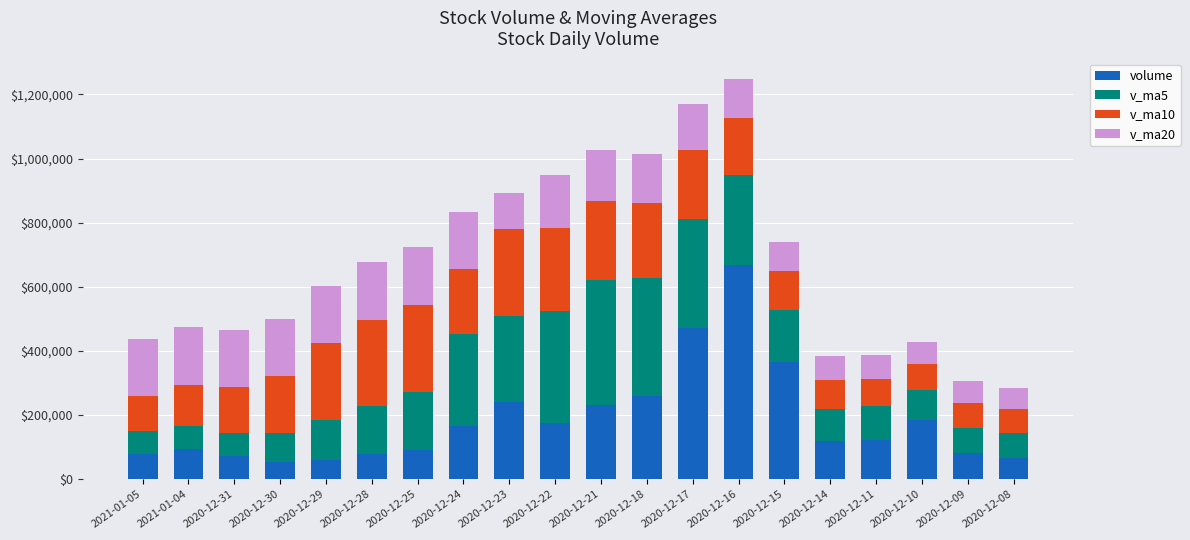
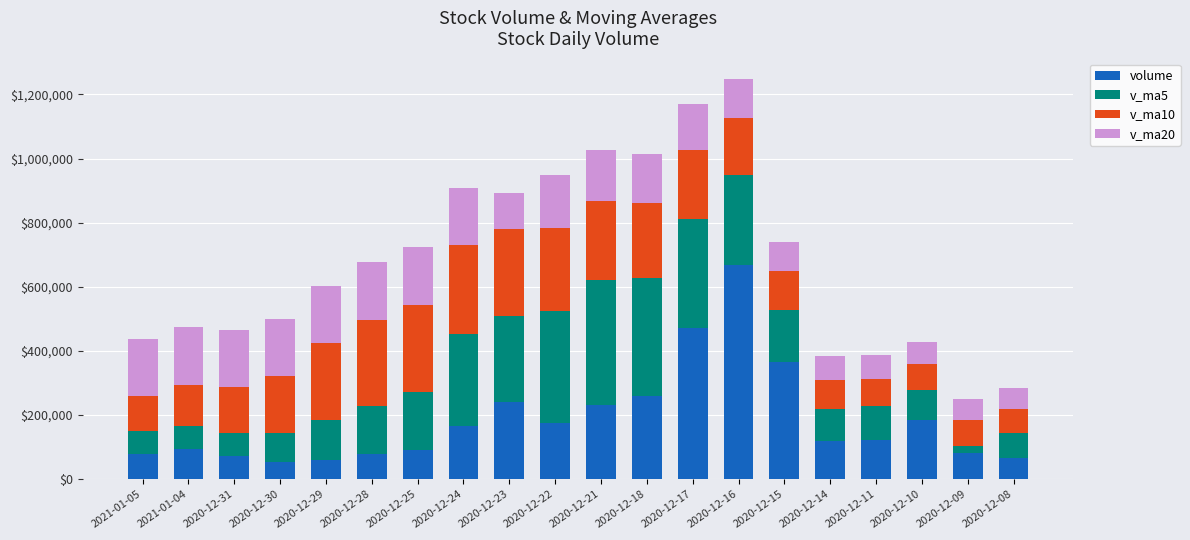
  {
    "volume": {
      "2021-01-05": "$80,000",
      "2021-01-04": "$90,000",
      "2020-12-31": "$70,000",
      "2020-12-30": "$50,000",
      "2020-12-29": "$60,000",
      "2020-12-28": "$80,000",
      "2020-12-25": "$90,000",
      "2020-12-24": "$160,000",
      "2020-12-23": "$240,000",
      "2020-12-22": "$170,000",
      "2020-12-21": "$230,000",
      "2020-12-18": "$260,000",
      "2020-12-17": "$470,000",
      "2020-12-16": "$670,000",
      "2020-12-15": "$370,000",
      "2020-12-14": "$120,000",
      "2020-12-11": "$120,000",
      "2020-12-10": "$190,000",
      "2020-12-09": "$80,000",
      "2020-12-08": "$70,000"
    },
    "v_ma5": {
      "2021-01-05": "$70,000",
      "2021-01-04": "$70,000",
      "2020-12-31": "$70,000",
      "2020-12-30": "$90,000",
      "2020-12-29": "$130,000",
      "2020-12-28": "$150,000",
      "2020-12-25": "$180,000",
      "2020-12-24": "$290,000",
      "2020-12-23": "$270,000",
      "2020-12-22": "$350,000",
      "2020-12-21": "$390,000",
      "2020-12-18": "$370,000",
      "2020-12-17": "$340,000",
      "2020-12-16": "$280,000",
      "2020-12-15": "$160,000",
      "2020-12-14": "$100,000",
      "2020-12-11": "$110,000",
      "2020-12-10": "$90,000",
-     "2020-12-09": "$80,000",
+     "2020-12-09": "$20,000",
      "2020-12-08": "$80,000"
    },
    "v_ma10": {
      "2021-01-05": "$110,000",
      "2021-01-04": "$130,000",
      "2020-12-31": "$140,000",
      "2020-12-30": "$180,000",
      "2020-12-29": "$240,000",
      "2020-12-28": "$270,000",
      "2020-12-25": "$270,000",
-     "2020-12-24": "$200,000",
+     "2020-12-24": "$280,000",
      "2020-12-23": "$270,000",
      "2020-12-22": "$260,000",
      "2020-12-21": "$250,000",
      "2020-12-18": "$240,000",
      "2020-12-17": "$220,000",
      "2020-12-16": "$180,000",
      "2020-12-15": "$120,000",
      "2020-12-14": "$90,000",
      "2020-12-11": "$80,000",
      "2020-12-10": "$80,000",
      "2020-12-09": "$80,000",
      "2020-12-08": "$80,000"
    },
    "v_ma20": {
      "2021-01-05": "$180,000",
      "2021-01-04": "$180,000",
      "2020-12-31": "$180,000",
      "2020-12-30": "$180,000",
      "2020-12-29": "$180,000",
      "2020-12-28": "$180,000",
      "2020-12-25": "$180,000",
      "2020-12-24": "$180,000",
      "2020-12-23": "$110,000",
      "2020-12-22": "$170,000",
      "2020-12-21": "$160,000",
      "2020-12-18": "$150,000",
      "2020-12-17": "$140,000",
      "2020-12-16": "$120,000",
      "2020-12-15": "$90,000",
      "2020-12-14": "$80,000",
      "2020-12-11": "$70,000",
      "2020-12-10": "$70,000",
      "2020-12-09": "$70,000",
      "2020-12-08": "$60,000"
    }
  }
